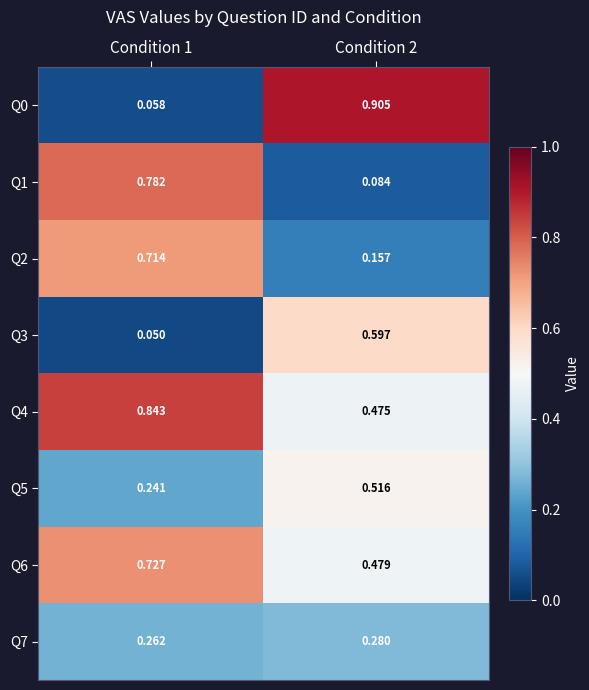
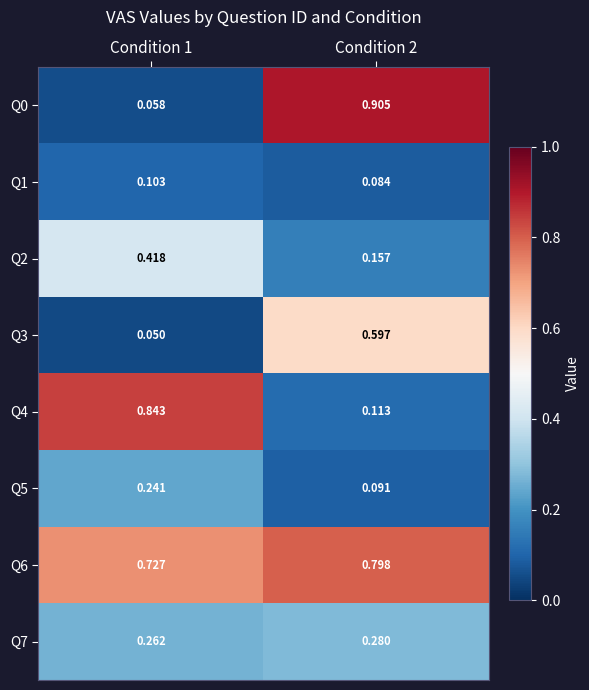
  {
    "Q0": {
      "Condition 1": 0.058,
      "Condition 2": 0.905
    },
    "Q1": {
-     "Condition 1": 0.782,
+     "Condition 1": 0.103,
      "Condition 2": 0.084
    },
    "Q2": {
-     "Condition 1": 0.714,
+     "Condition 1": 0.418,
      "Condition 2": 0.157
    },
    "Q3": {
      "Condition 1": 0.050,
      "Condition 2": 0.597
    },
    "Q4": {
      "Condition 1": 0.843,
-     "Condition 2": 0.475
+     "Condition 2": 0.113
    },
    "Q5": {
      "Condition 1": 0.241,
-     "Condition 2": 0.516
+     "Condition 2": 0.091
    },
    "Q6": {
      "Condition 1": 0.727,
-     "Condition 2": 0.479
+     "Condition 2": 0.798
    },
    "Q7": {
      "Condition 1": 0.262,
      "Condition 2": 0.280
    }
  }
